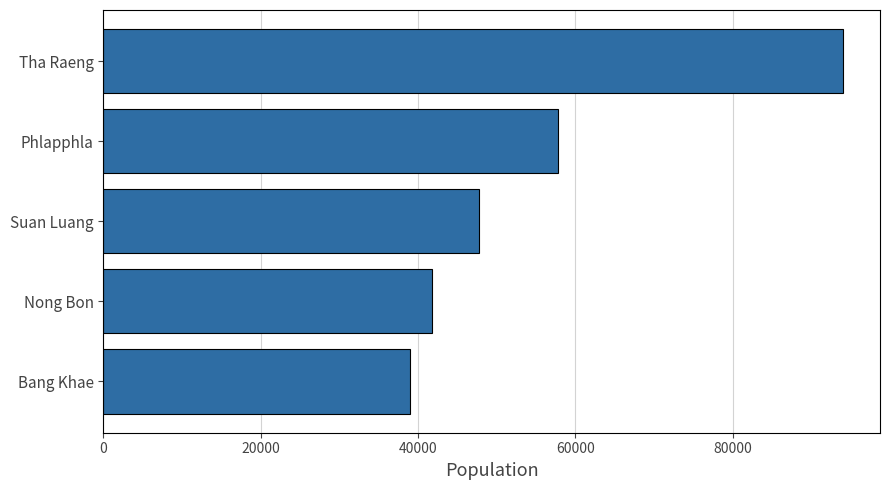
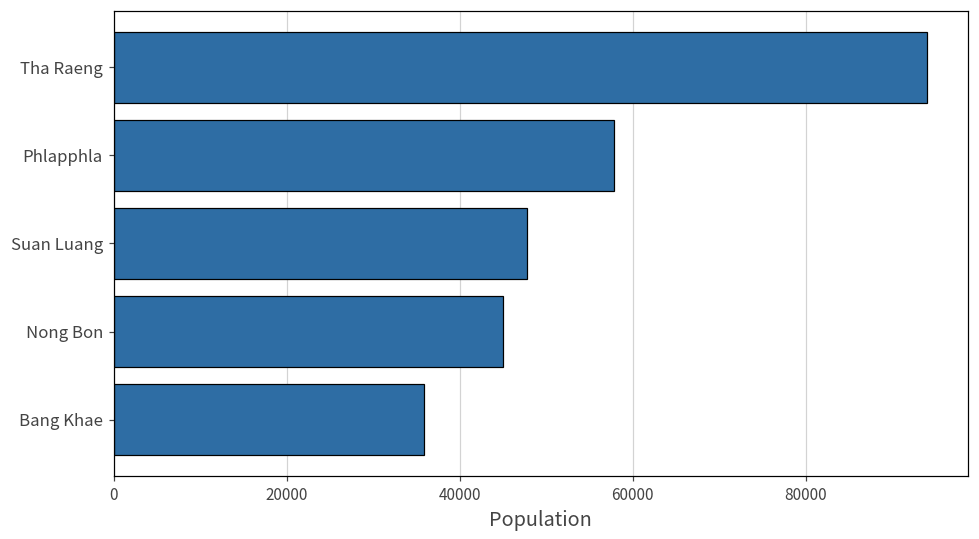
  {
    "Tha Raeng": 94000,
    "Phlapphla": 58000,
    "Suan Luang": 48000,
-   "Nong Bon": 42000,
-   "Bang Khae": 39000
+   "Nong Bon": 45000,
+   "Bang Khae": 36000
  }
